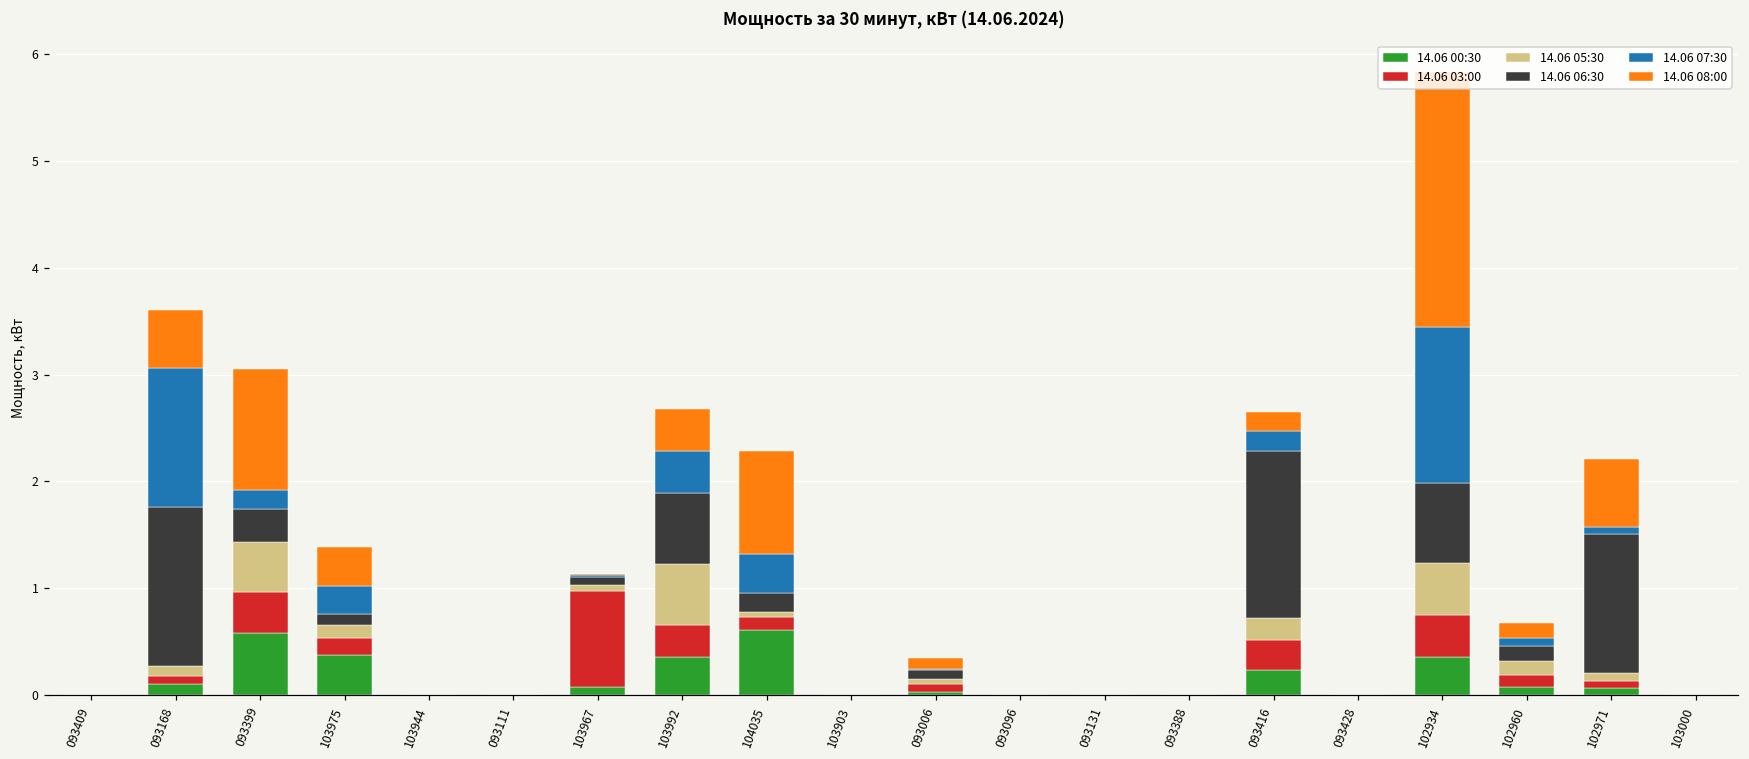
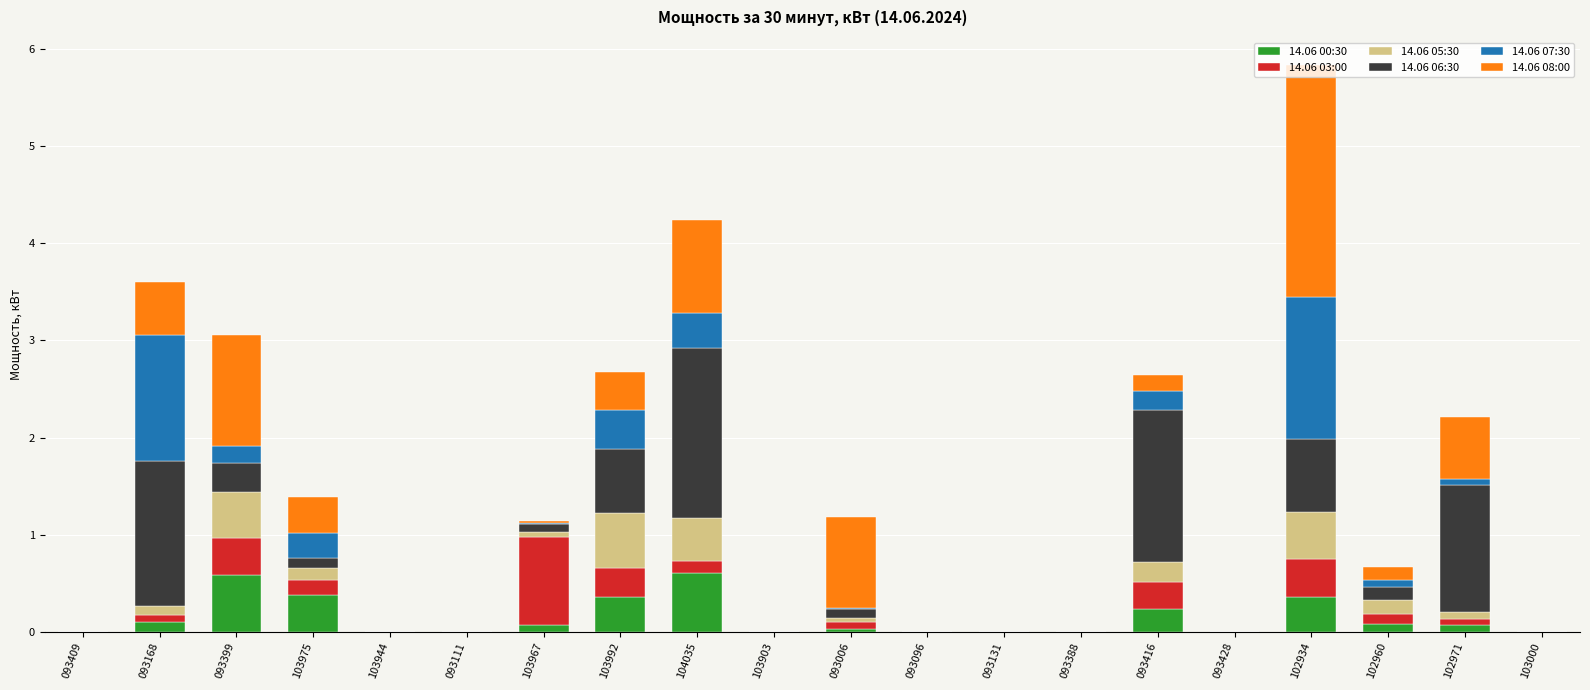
  {
    "14.06 00:30": {
      "093409": 0.0,
      "093168": 0.1,
      "093399": 0.6,
      "103975": 0.4,
      "103944": 0.0,
      "093111": 0.0,
      "103967": 0.1,
      "103992": 0.4,
      "104035": 0.6,
      "103903": 0.0,
      "093006": 0.0,
      "093096": 0.0,
      "093131": 0.0,
      "093388": 0.0,
      "093416": 0.2,
      "093428": 0.0,
      "102934": 0.4,
      "102960": 0.1,
      "102971": 0.1,
      "103000": 0.0
    },
    "14.06 03:00": {
      "093409": 0.0,
      "093168": 0.1,
      "093399": 0.4,
      "103975": 0.2,
      "103944": 0.0,
      "093111": 0.0,
      "103967": 0.9,
      "103992": 0.3,
      "104035": 0.1,
      "103903": 0.0,
      "093006": 0.1,
      "093096": 0.0,
      "093131": 0.0,
      "093388": 0.0,
      "093416": 0.3,
      "093428": 0.0,
      "102934": 0.4,
      "102960": 0.1,
      "102971": 0.1,
      "103000": 0.0
    },
    "14.06 05:30": {
      "093409": 0.0,
      "093168": 0.1,
      "093399": 0.5,
      "103975": 0.1,
      "103944": 0.0,
      "093111": 0.0,
      "103967": 0.1,
      "103992": 0.6,
-     "104035": 0.1,
+     "104035": 0.4,
      "103903": 0.0,
      "093006": 0.0,
      "093096": 0.0,
      "093131": 0.0,
      "093388": 0.0,
      "093416": 0.2,
      "093428": 0.0,
      "102934": 0.5,
      "102960": 0.1,
      "102971": 0.1,
      "103000": 0.0
    },
    "14.06 06:30": {
      "093409": 0.0,
      "093168": 1.5,
      "093399": 0.3,
      "103975": 0.1,
      "103944": 0.0,
      "093111": 0.0,
      "103967": 0.1,
      "103992": 0.7,
-     "104035": 0.2,
+     "104035": 1.7,
      "103903": 0.0,
      "093006": 0.1,
      "093096": 0.0,
      "093131": 0.0,
      "093388": 0.0,
      "093416": 1.6,
      "093428": 0.0,
      "102934": 0.8,
      "102960": 0.1,
      "102971": 1.3,
      "103000": 0.0
    },
    "14.06 07:30": {
      "093409": 0.0,
      "093168": 1.3,
      "093399": 0.2,
      "103975": 0.3,
      "103944": 0.0,
      "093111": 0.0,
      "103992": 0.4,
      "104035": 0.4,
      "103903": 0.0,
      "093096": 0.0,
      "093131": 0.0,
      "093388": 0.0,
      "093416": 0.2,
      "093428": 0.0,
      "102934": 1.5,
      "102960": 0.1,
      "102971": 0.1,
      "103000": 0.0
    },
    "14.06 08:00": {
      "093409": 0.0,
      "093168": 0.5,
      "093399": 1.1,
      "103975": 0.4,
      "103944": 0.0,
      "093111": 0.0,
      "103992": 0.4,
      "104035": 1.0,
      "103903": 0.0,
-     "093006": 0.1,
+     "093006": 0.9,
      "093096": 0.0,
      "093131": 0.0,
      "093388": 0.0,
      "093416": 0.2,
      "093428": 0.0,
      "102960": 0.1,
      "102971": 0.6,
      "103000": 0.0
    }
  }
